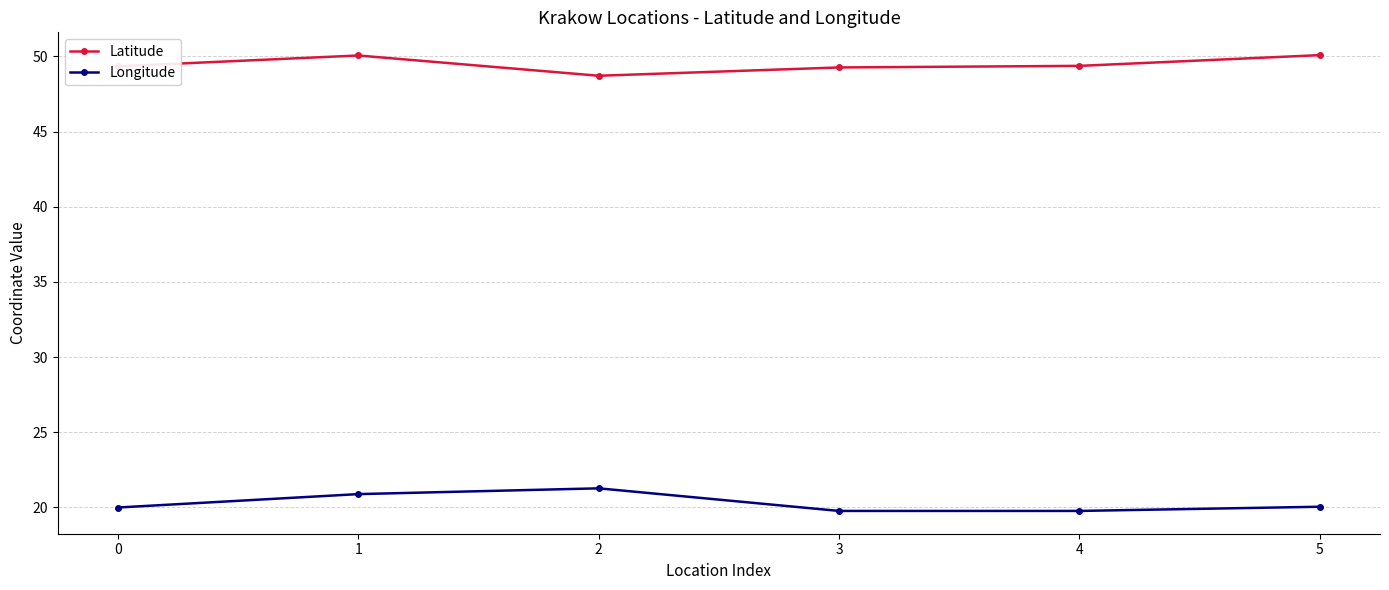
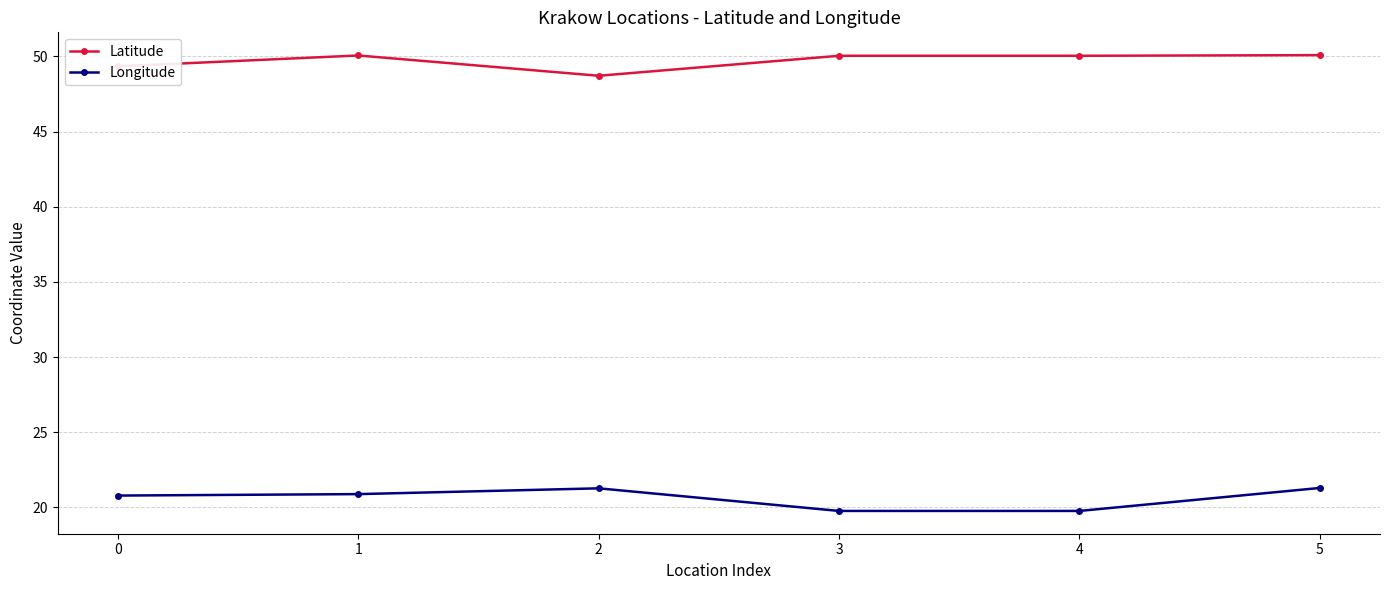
  {
    "Latitude": {
      "1": 50.1,
      "2": 48.7,
-     "3": 49.3,
-     "4": 49.4,
+     "3": 50.0,
+     "4": 50.0,
      "5": 50.1
    },
    "Longitude": {
-     "0": 20.0,
+     "0": 20.8,
      "1": 20.9,
      "2": 21.3,
      "3": 19.8,
      "4": 19.8,
-     "5": 20.0
+     "5": 21.3
    }
  }
